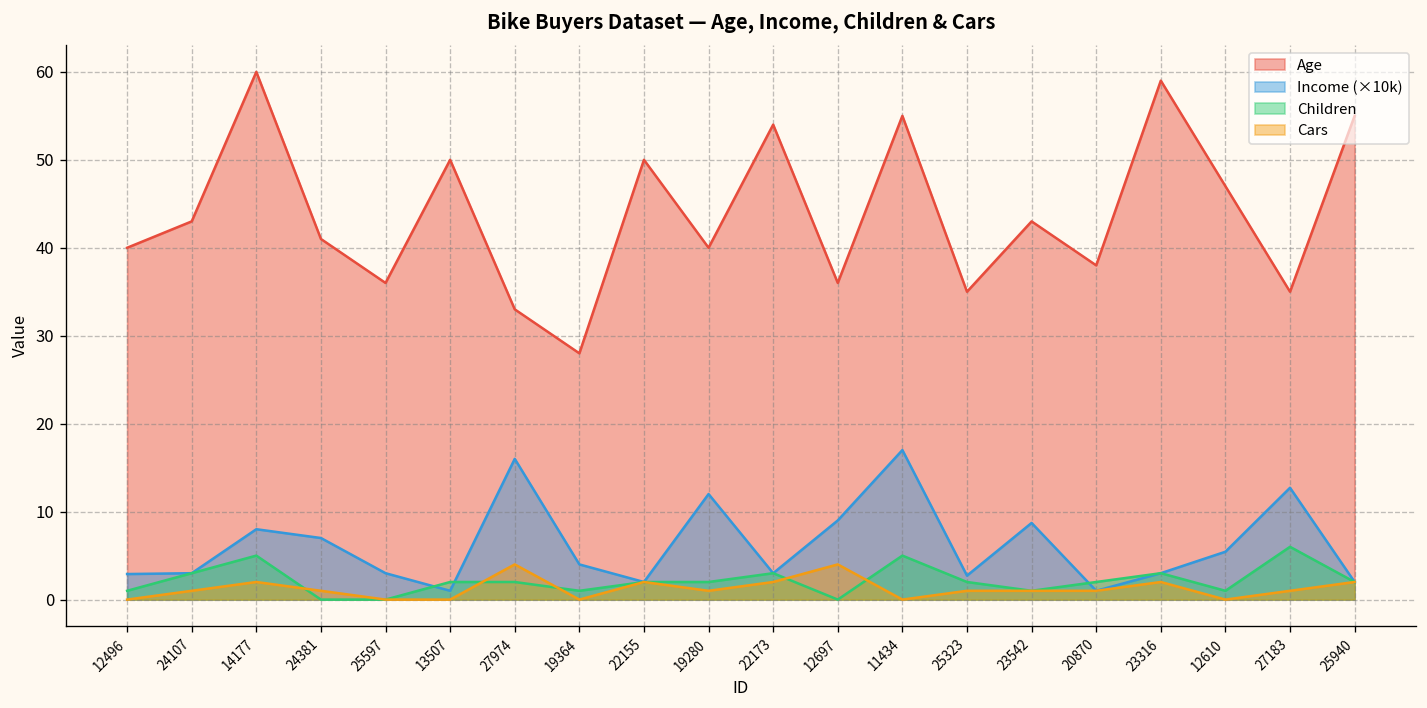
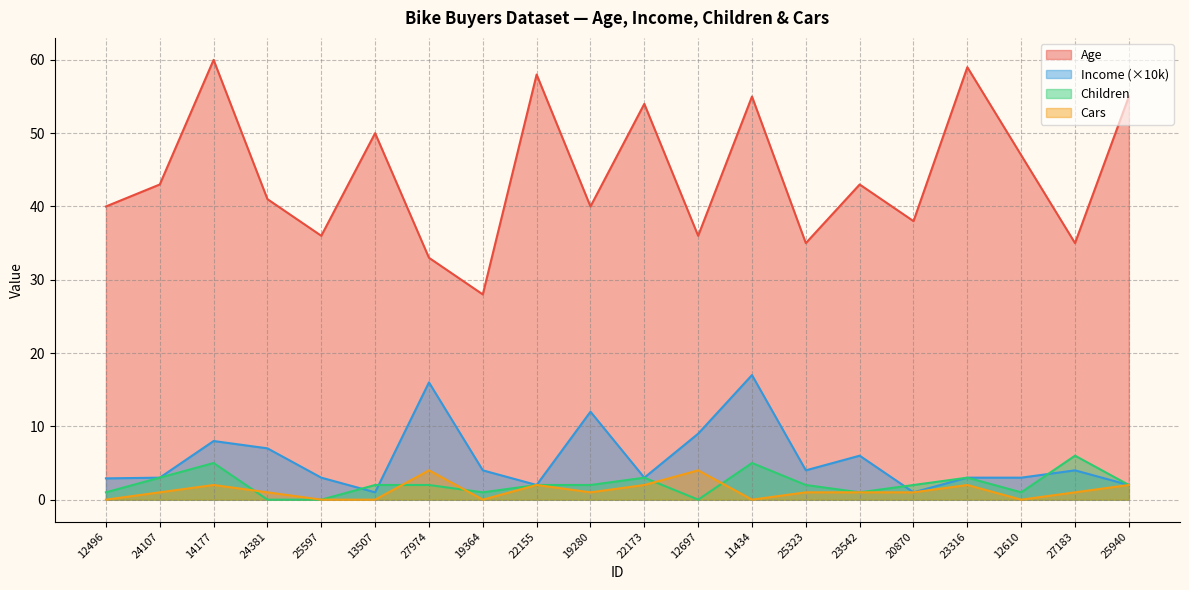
  {
    "Age": {
      "12496": 40,
      "24107": 43,
      "14177": 60,
      "24381": 41,
      "25597": 36,
      "13507": 50,
      "27974": 33,
      "19364": 28,
-     "22155": 50,
+     "22155": 58,
      "19280": 40,
      "22173": 54,
      "12697": 36,
      "11434": 55,
      "25323": 35,
      "23542": 43,
      "20870": 38,
      "23316": 59,
      "12610": 47,
      "27183": 35
    },
    "Income (×10k)": {
      "12496": 3,
      "14177": 8,
      "24381": 7,
      "25597": 3,
      "13507": 1,
      "27974": 16,
      "19364": 4,
      "19280": 12,
      "12697": 9,
      "11434": 17,
-     "25323": 3,
-     "23542": 9,
-     "12610": 5,
-     "27183": 13
+     "25323": 4,
+     "23542": 6,
+     "12610": 3,
+     "27183": 4
    },
    "Children": {
      "12496": 1,
      "14177": 5,
      "24381": 0,
      "13507": 2,
      "27974": 2,
      "19364": 1,
      "19280": 2,
      "12697": 0,
      "11434": 5,
      "25323": 2,
      "20870": 2,
      "12610": 1,
      "27183": 6
    },
    "Cars": {
      "12496": 0,
      "24107": 1,
      "14177": 2,
      "24381": 1,
      "13507": 0,
      "27974": 4,
      "19364": 0,
      "19280": 1,
      "22173": 2,
      "12697": 4,
      "11434": 0,
      "25323": 1,
      "23316": 2,
      "12610": 0,
      "27183": 1
    }
  }
